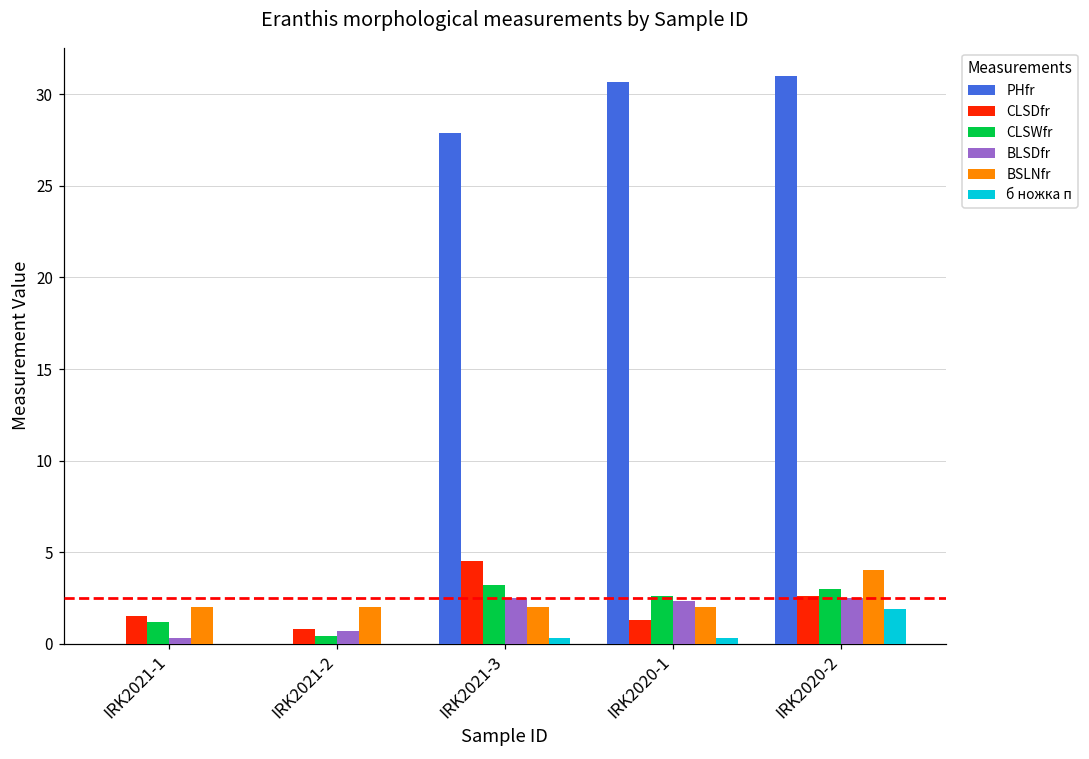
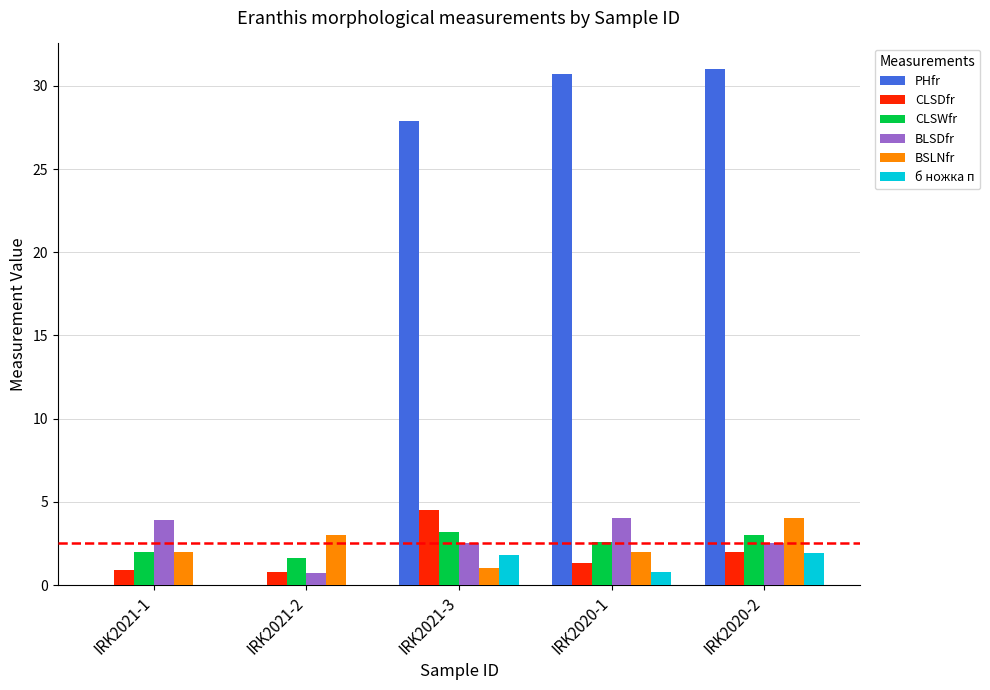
  {
    "PHfr": {
      "IRK2021-1": 0.0,
      "IRK2021-2": 0.0,
      "IRK2021-3": 27.9,
      "IRK2020-1": 30.7,
      "IRK2020-2": 31.0
    },
    "CLSDfr": {
-     "IRK2021-1": 1.5,
+     "IRK2021-1": 0.9,
      "IRK2021-2": 0.8,
      "IRK2021-3": 4.5,
      "IRK2020-1": 1.3,
-     "IRK2020-2": 2.6
+     "IRK2020-2": 2.0
    },
    "CLSWfr": {
-     "IRK2021-1": 1.2,
-     "IRK2021-2": 0.4,
+     "IRK2021-1": 2.0,
+     "IRK2021-2": 1.6,
      "IRK2021-3": 3.2,
      "IRK2020-1": 2.6,
      "IRK2020-2": 3.0
    },
    "BLSDfr": {
-     "IRK2021-1": 0.3,
+     "IRK2021-1": 3.9,
      "IRK2021-2": 0.7,
      "IRK2021-3": 2.5,
-     "IRK2020-1": 2.3,
+     "IRK2020-1": 4.0,
      "IRK2020-2": 2.5
    },
    "BSLNfr": {
      "IRK2021-1": 2,
-     "IRK2021-2": 2,
-     "IRK2021-3": 2,
+     "IRK2021-2": 3,
+     "IRK2021-3": 1,
      "IRK2020-1": 2,
      "IRK2020-2": 4
    },
    "б ножка п": {
      "IRK2021-1": 0.0,
      "IRK2021-2": 0.0,
-     "IRK2021-3": 0.3,
-     "IRK2020-1": 0.3,
+     "IRK2021-3": 1.8,
+     "IRK2020-1": 0.8,
      "IRK2020-2": 1.9
    }
  }
